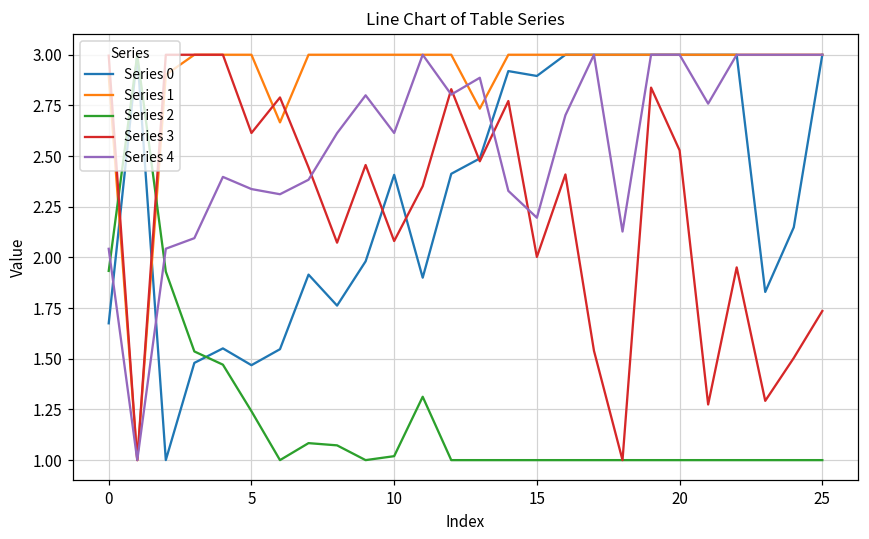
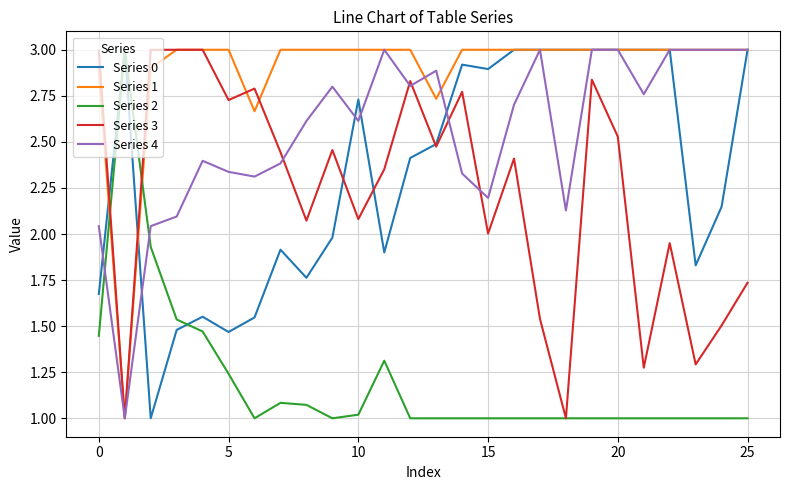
  {
    "Series 0": {
      "0": 1.67,
      "5": 1.47,
-     "10": 2.41,
+     "10": 2.73,
      "15": 2.90
    },
    "Series 1": {
      "5": 3.00,
      "10": 3.00,
      "15": 3.00
    },
    "Series 2": {
-     "0": 1.93,
+     "0": 1.45,
      "5": 1.24,
      "10": 1.02,
      "15": 1.00,
      "20": 1.00,
      "25": 1.00
    },
    "Series 3": {
-     "5": 2.61,
+     "5": 2.73,
      "10": 2.08,
      "15": 2.00,
      "20": 2.53,
      "25": 1.74
    },
    "Series 4": {
      "0": 2.04,
      "5": 2.34,
      "10": 2.61,
      "15": 2.20
    }
  }
